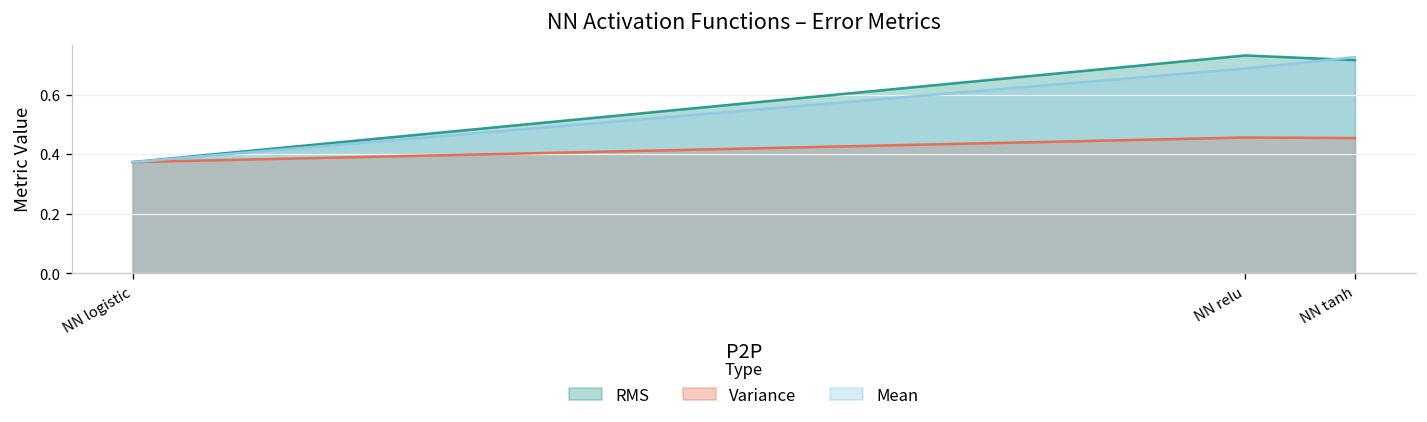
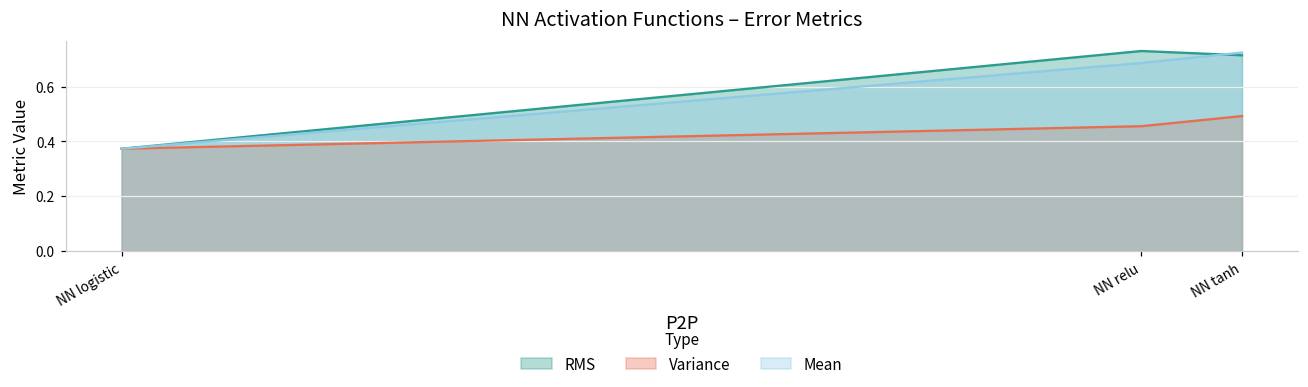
  {
    "RMS": {
      "NN relu": 0.73
    },
    "Variance": {
      "NN relu": 0.46,
-     "NN tanh": 0.45
+     "NN tanh": 0.49
    },
    "Mean": {
      "NN relu": 0.69
    }
  }
